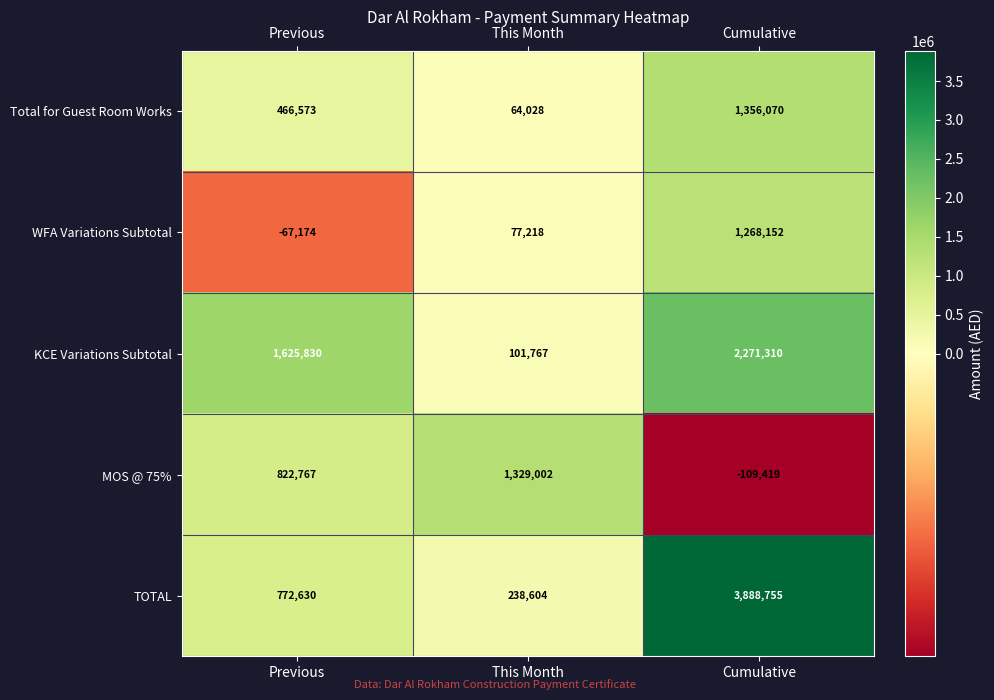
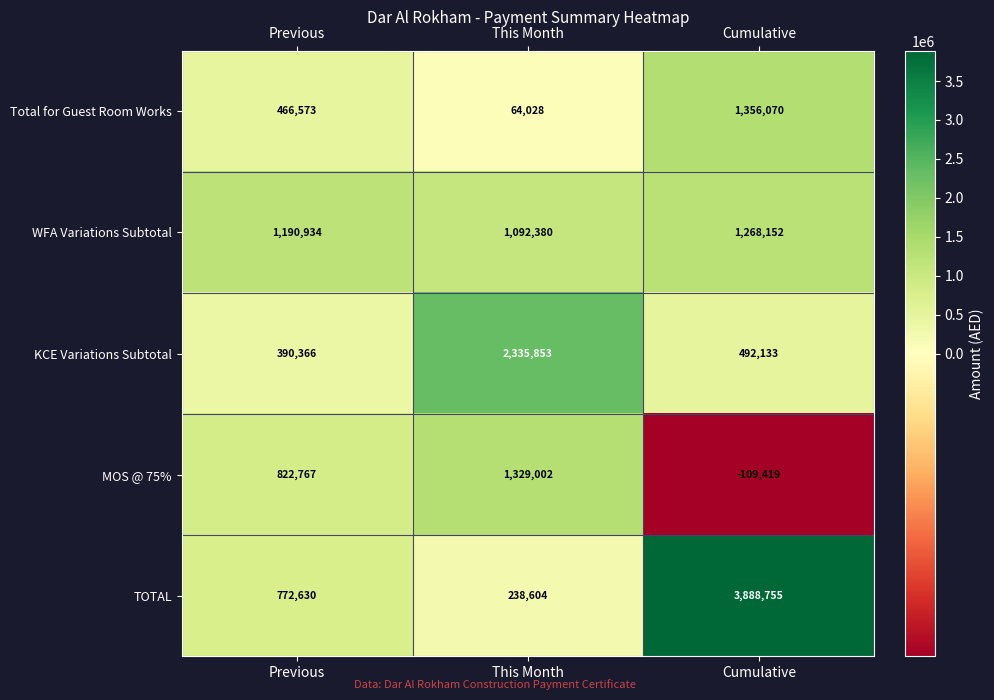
  {
    "Total for Guest Room Works": {
      "Previous": "466,573",
      "This Month": "64,028",
      "Cumulative": "1,356,070"
    },
    "WFA Variations Subtotal": {
-     "Previous": "-67,174",
-     "This Month": "77,218",
+     "Previous": "1,190,934",
+     "This Month": "1,092,380",
      "Cumulative": "1,268,152"
    },
    "KCE Variations Subtotal": {
-     "Previous": "1,625,830",
-     "This Month": "101,767",
-     "Cumulative": "2,271,310"
+     "Previous": "390,366",
+     "This Month": "2,335,853",
+     "Cumulative": "492,133"
    },
    "MOS @ 75%": {
      "Previous": "822,767",
      "This Month": "1,329,002",
      "Cumulative": "-109,419"
    },
    "TOTAL": {
      "Previous": "772,630",
      "This Month": "238,604",
      "Cumulative": "3,888,755"
    }
  }
